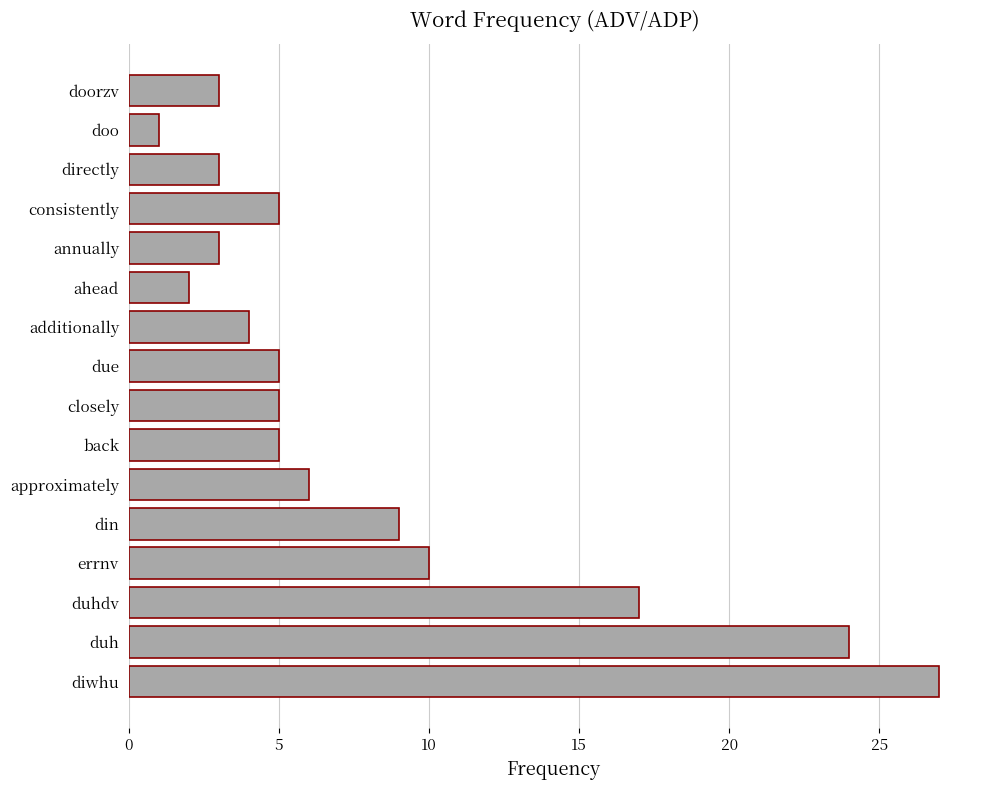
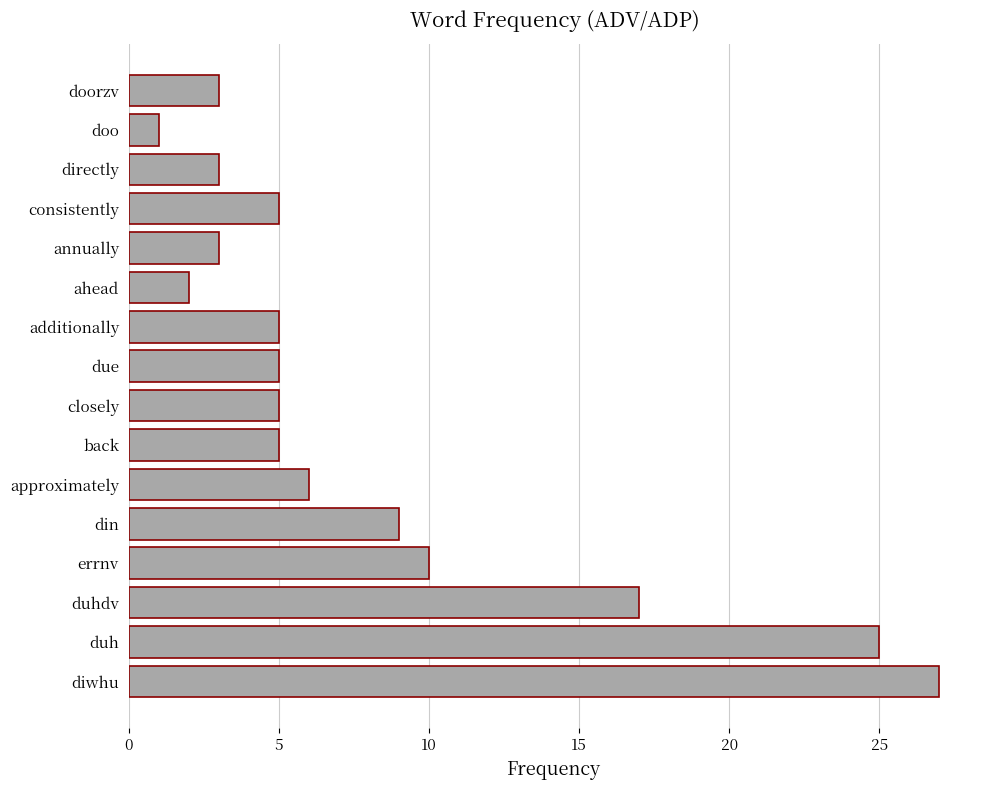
  {
    "doorzv": 3,
    "doo": 1,
    "directly": 3,
    "consistently": 5,
    "annually": 3,
    "ahead": 2,
-   "additionally": 4,
+   "additionally": 5,
    "due": 5,
    "closely": 5,
    "back": 5,
    "approximately": 6,
    "din": 9,
    "errnv": 10,
    "duhdv": 17,
-   "duh": 24,
+   "duh": 25,
    "diwhu": 27
  }
